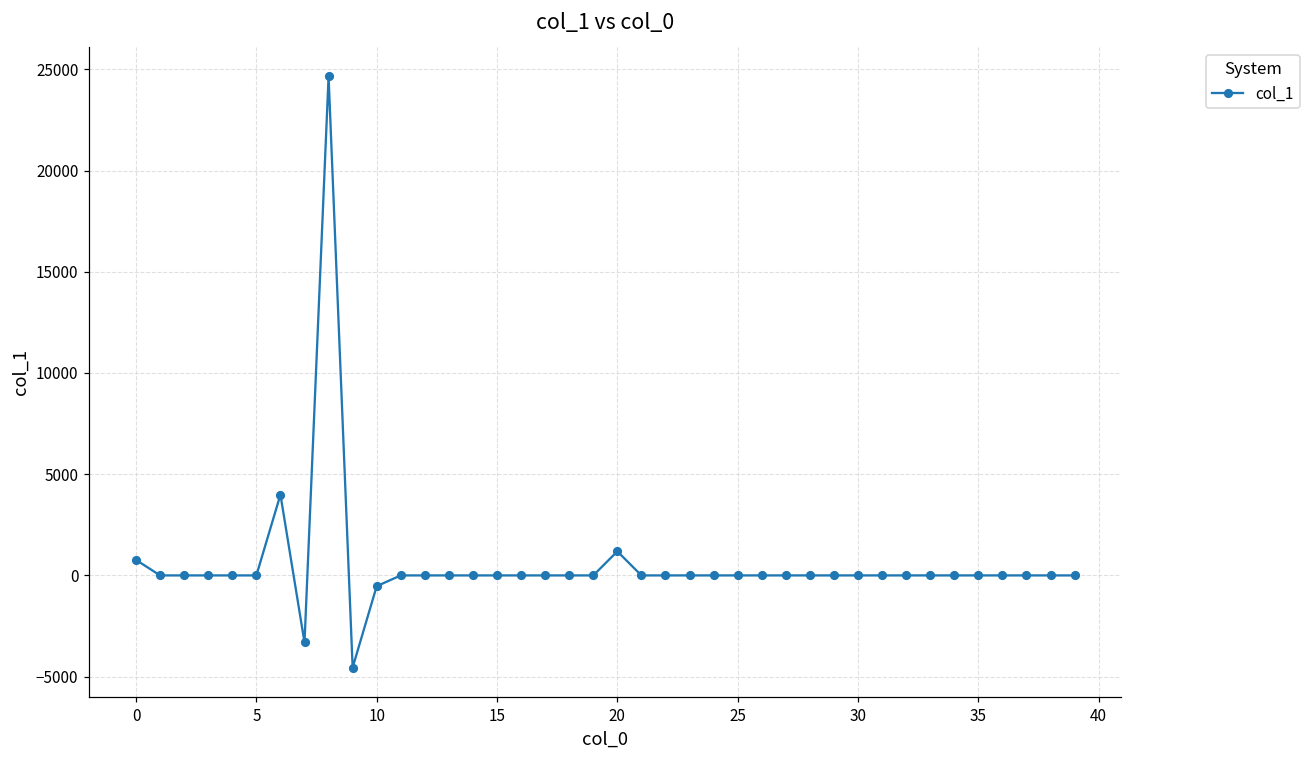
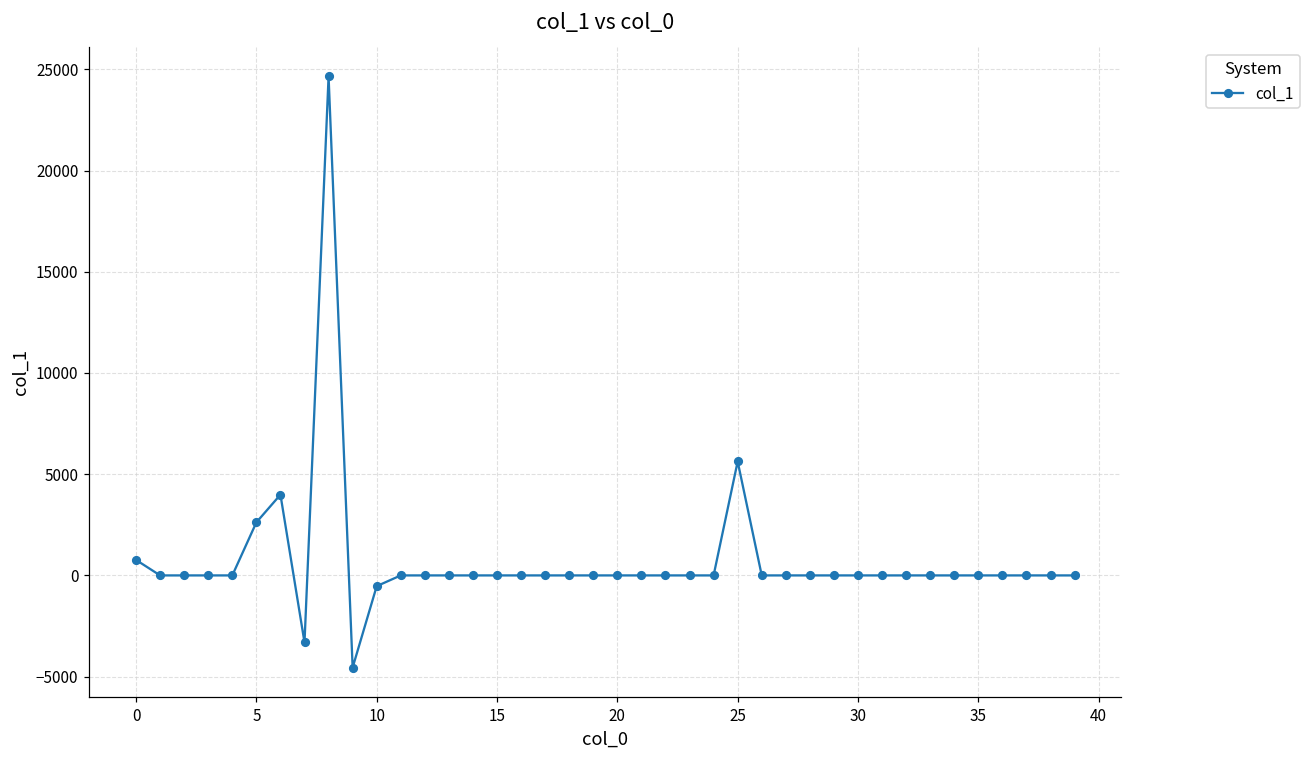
  {
    "0": 800,
-   "5": 0,
+   "5": 2600,
    "10": -500,
    "15": 0,
-   "20": 1200,
-   "25": 0,
+   "20": 0,
+   "25": 5600,
    "30": 0,
    "35": 0
  }
